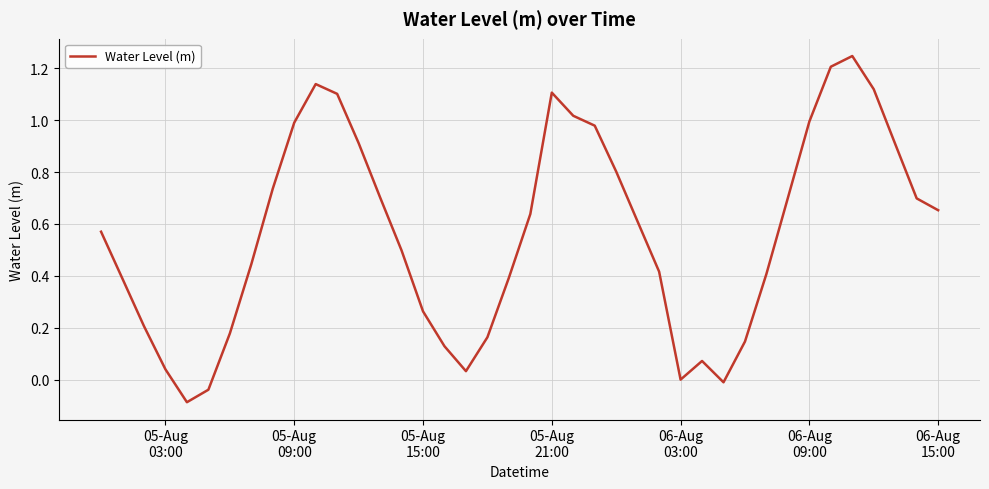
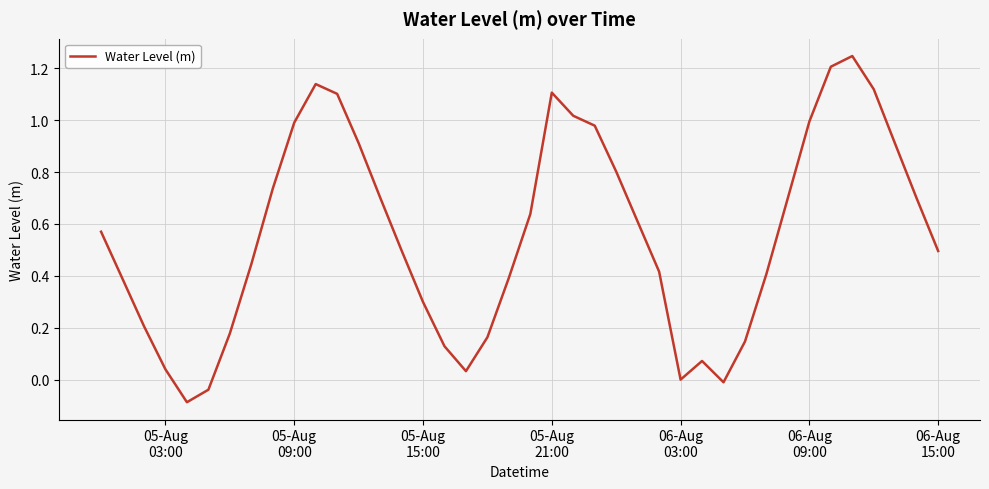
  {
    "05-Aug 03:00": 0.04,
    "05-Aug 09:00": 0.99,
-   "05-Aug 15:00": 0.26,
+   "05-Aug 15:00": 0.30,
    "05-Aug 21:00": 1.11,
    "06-Aug 03:00": 0.00,
    "06-Aug 09:00": 0.99,
-   "06-Aug 15:00": 0.65
+   "06-Aug 15:00": 0.50
  }
